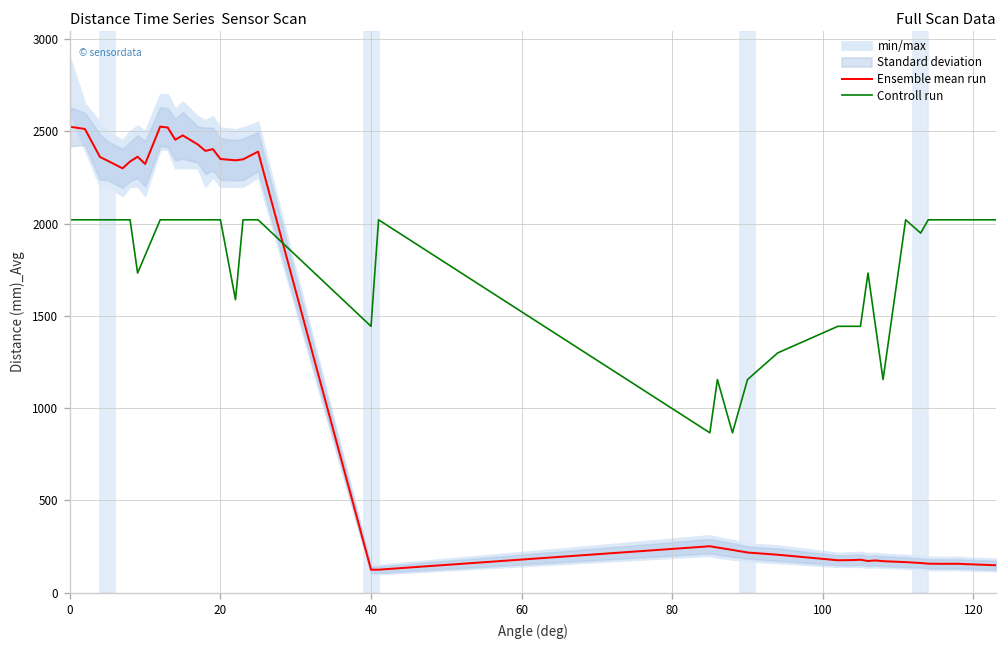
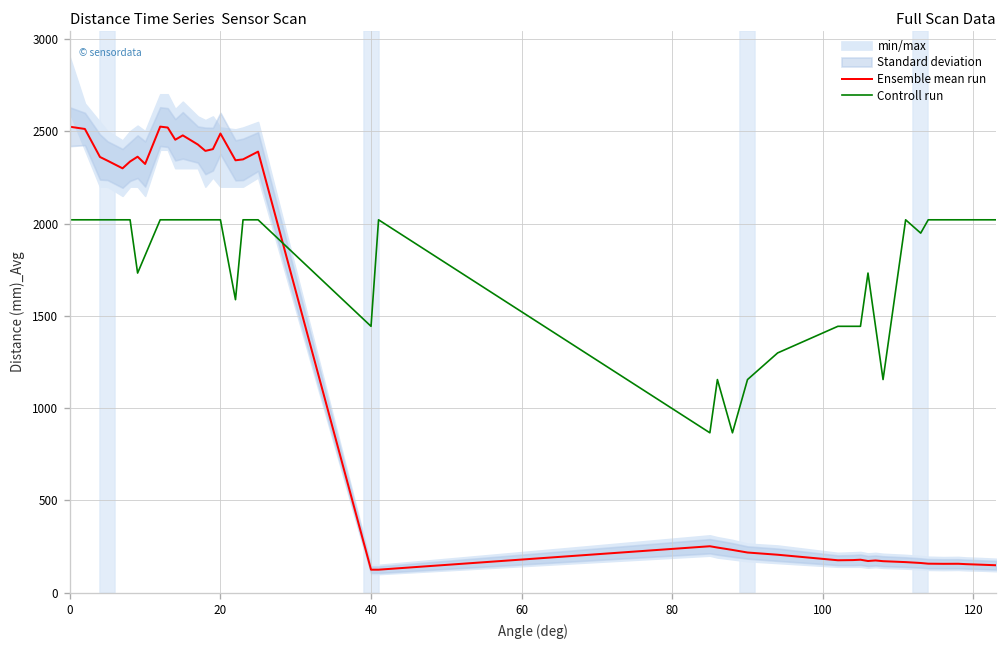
  {
    "Ensemble mean run": {
      "0": 2520,
-     "20": 2350,
+     "20": 2490,
      "40": 120
    },
    "Controll run": {
      "0": 2020,
      "20": 2020,
      "40": 1440
    }
  }
